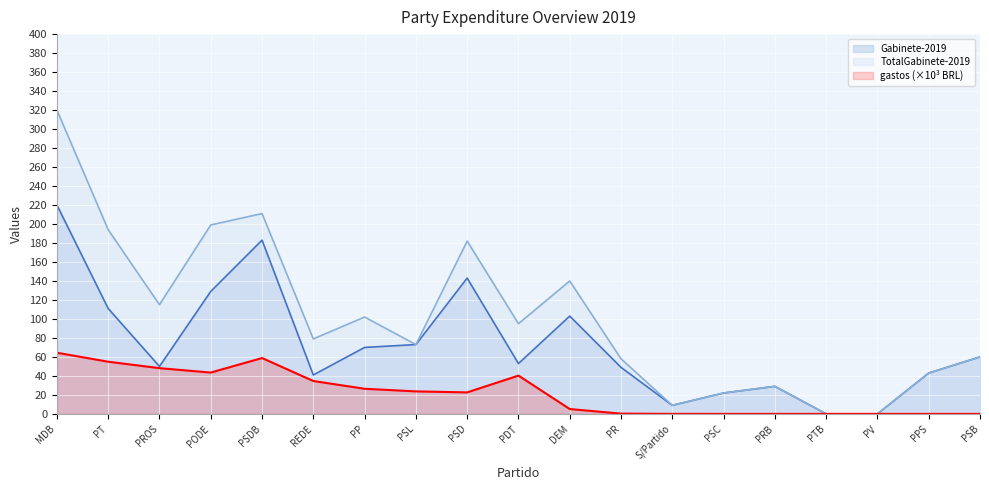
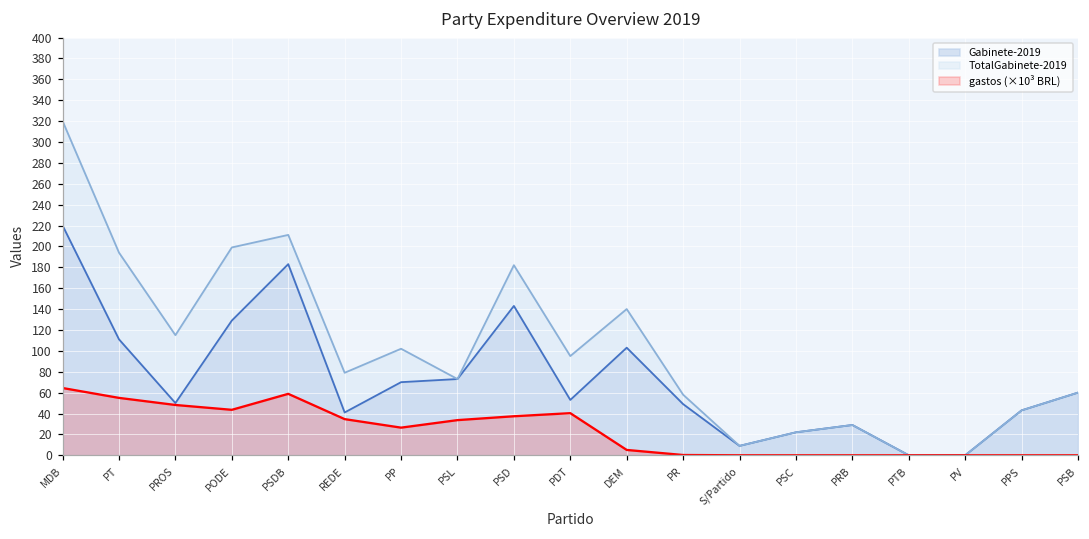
  {
    "gastos (×10³ BRL)": {
      "MDB": 60,
      "PT": 50,
      "PODE": 40,
      "PSDB": 60,
      "REDE": 30,
      "PP": 30,
-     "PSL": 20,
-     "PSD": 20,
+     "PSL": 30,
+     "PSD": 40,
      "PDT": 40,
      "DEM": 10,
      "PR": 0,
      "S/Partido": 0,
      "PSC": 0,
      "PRB": 0,
      "PPS": 0,
      "PSB": 0
    }
  }
